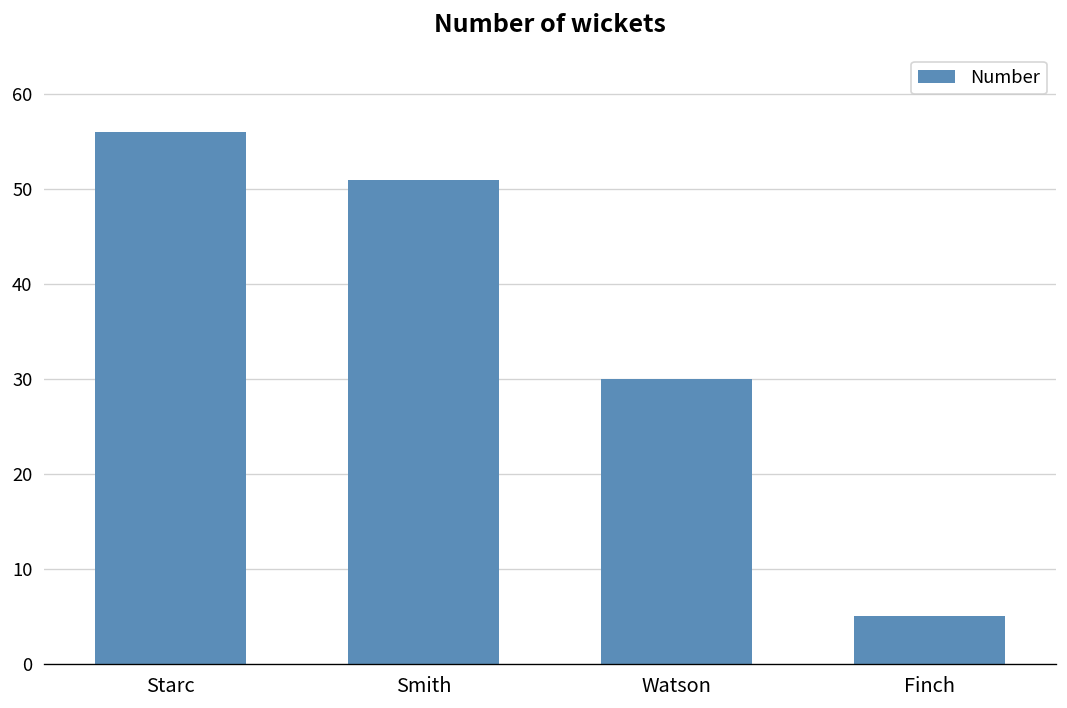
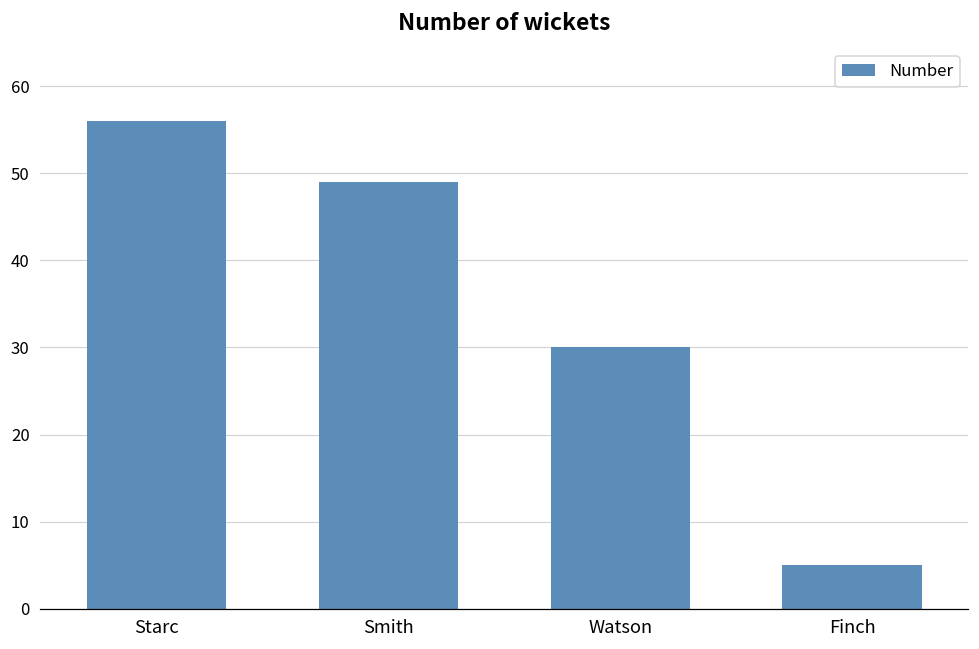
  {
    "Starc": 56,
-   "Smith": 51,
+   "Smith": 49,
    "Watson": 30,
    "Finch": 5
  }
